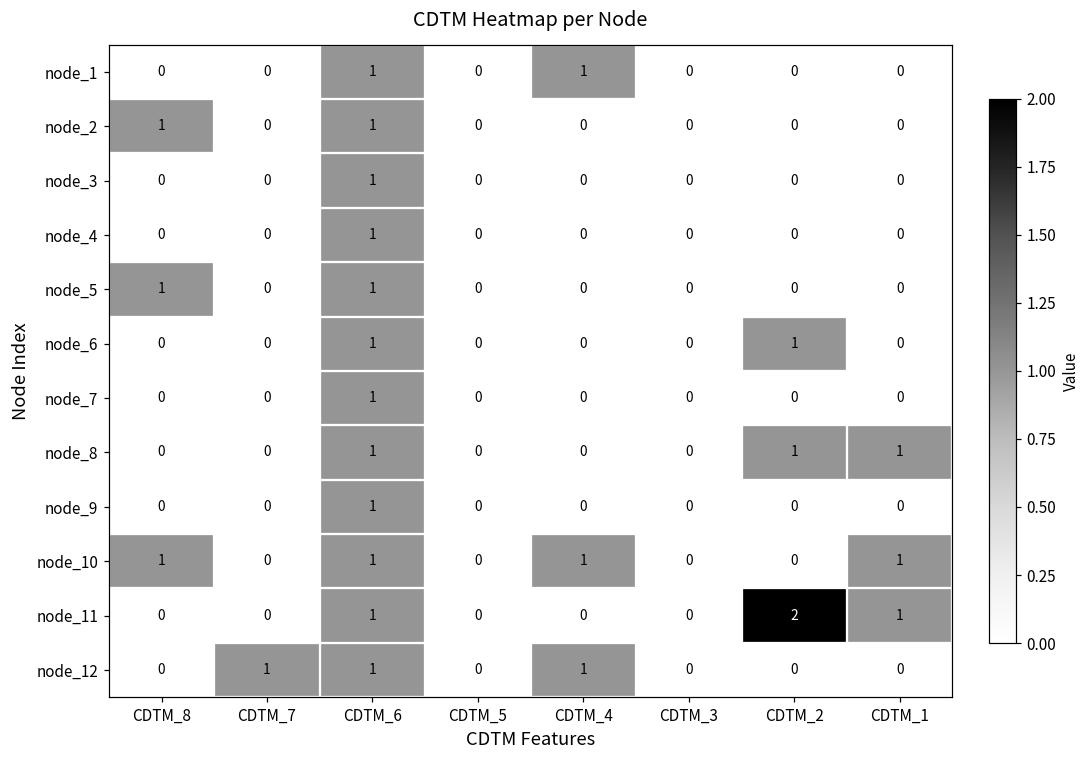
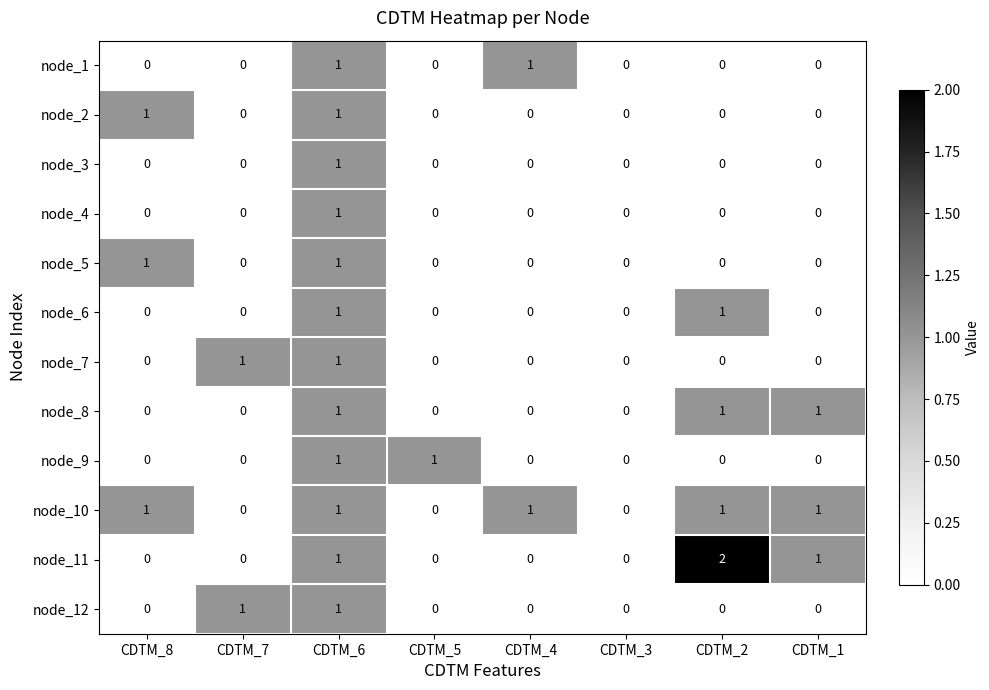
  {
    "node_1": {
      "CDTM_8": 0,
      "CDTM_7": 0,
      "CDTM_6": 1,
      "CDTM_5": 0,
      "CDTM_4": 1,
      "CDTM_3": 0,
      "CDTM_2": 0,
      "CDTM_1": 0
    },
    "node_2": {
      "CDTM_8": 1,
      "CDTM_7": 0,
      "CDTM_6": 1,
      "CDTM_5": 0,
      "CDTM_4": 0,
      "CDTM_3": 0,
      "CDTM_2": 0,
      "CDTM_1": 0
    },
    "node_3": {
      "CDTM_8": 0,
      "CDTM_7": 0,
      "CDTM_6": 1,
      "CDTM_5": 0,
      "CDTM_4": 0,
      "CDTM_3": 0,
      "CDTM_2": 0,
      "CDTM_1": 0
    },
    "node_4": {
      "CDTM_8": 0,
      "CDTM_7": 0,
      "CDTM_6": 1,
      "CDTM_5": 0,
      "CDTM_4": 0,
      "CDTM_3": 0,
      "CDTM_2": 0,
      "CDTM_1": 0
    },
    "node_5": {
      "CDTM_8": 1,
      "CDTM_7": 0,
      "CDTM_6": 1,
      "CDTM_5": 0,
      "CDTM_4": 0,
      "CDTM_3": 0,
      "CDTM_2": 0,
      "CDTM_1": 0
    },
    "node_6": {
      "CDTM_8": 0,
      "CDTM_7": 0,
      "CDTM_6": 1,
      "CDTM_5": 0,
      "CDTM_4": 0,
      "CDTM_3": 0,
      "CDTM_2": 1,
      "CDTM_1": 0
    },
    "node_7": {
      "CDTM_8": 0,
-     "CDTM_7": 0,
+     "CDTM_7": 1,
      "CDTM_6": 1,
      "CDTM_5": 0,
      "CDTM_4": 0,
      "CDTM_3": 0,
      "CDTM_2": 0,
      "CDTM_1": 0
    },
    "node_8": {
      "CDTM_8": 0,
      "CDTM_7": 0,
      "CDTM_6": 1,
      "CDTM_5": 0,
      "CDTM_4": 0,
      "CDTM_3": 0,
      "CDTM_2": 1,
      "CDTM_1": 1
    },
    "node_9": {
      "CDTM_8": 0,
      "CDTM_7": 0,
      "CDTM_6": 1,
-     "CDTM_5": 0,
+     "CDTM_5": 1,
      "CDTM_4": 0,
      "CDTM_3": 0,
      "CDTM_2": 0,
      "CDTM_1": 0
    },
    "node_10": {
      "CDTM_8": 1,
      "CDTM_7": 0,
      "CDTM_6": 1,
      "CDTM_5": 0,
      "CDTM_4": 1,
      "CDTM_3": 0,
-     "CDTM_2": 0,
+     "CDTM_2": 1,
      "CDTM_1": 1
    },
    "node_11": {
      "CDTM_8": 0,
      "CDTM_7": 0,
      "CDTM_6": 1,
      "CDTM_5": 0,
      "CDTM_4": 0,
      "CDTM_3": 0,
      "CDTM_2": 2,
      "CDTM_1": 1
    },
    "node_12": {
      "CDTM_8": 0,
      "CDTM_7": 1,
      "CDTM_6": 1,
      "CDTM_5": 0,
-     "CDTM_4": 1,
+     "CDTM_4": 0,
      "CDTM_3": 0,
      "CDTM_2": 0,
      "CDTM_1": 0
    }
  }
